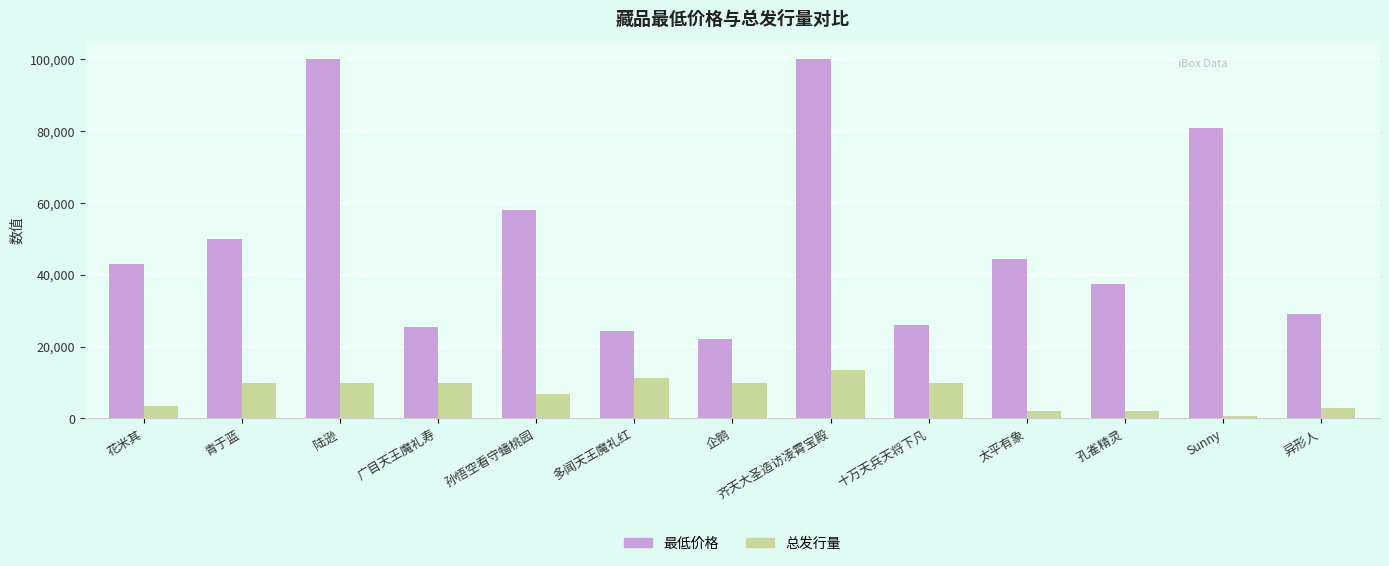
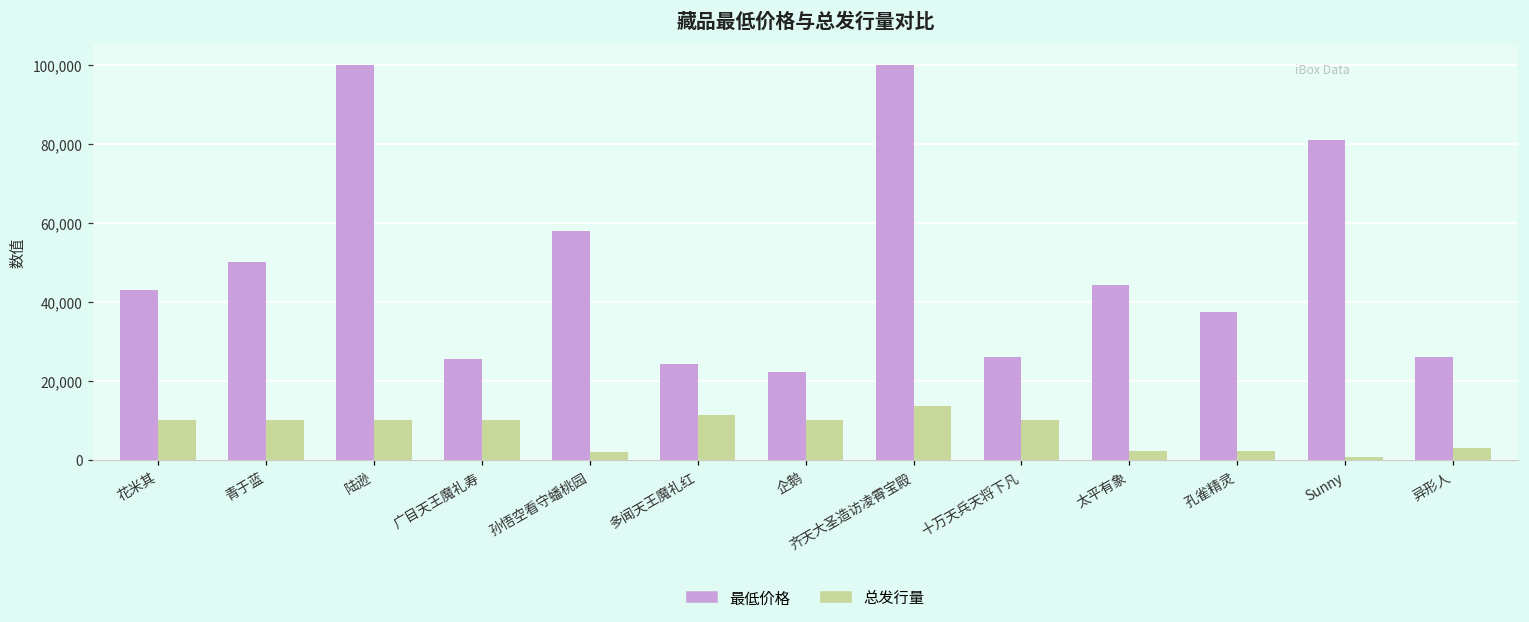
  {
    "最低价格": {
      "花米其": "43,000",
      "青于蓝": "50,000",
      "陆逊": "100,000",
      "广目天王魔礼寿": "26,000",
      "孙悟空看守蟠桃园": "58,000",
      "多闻天王魔礼红": "24,000",
      "企鹅": "22,000",
      "齐天大圣造访凌霄宝殿": "100,000",
      "十万天兵天将下凡": "26,000",
      "太平有象": "44,000",
      "孔雀精灵": "37,000",
      "Sunny": "81,000",
-     "异形人": "29,000"
+     "异形人": "26,000"
    },
    "总发行量": {
-     "花米其": "4,000",
+     "花米其": "10,000",
      "青于蓝": "10,000",
      "陆逊": "10,000",
      "广目天王魔礼寿": "10,000",
-     "孙悟空看守蟠桃园": "7,000",
+     "孙悟空看守蟠桃园": "2,000",
      "多闻天王魔礼红": "11,000",
      "企鹅": "10,000",
      "齐天大圣造访凌霄宝殿": "14,000",
      "十万天兵天将下凡": "10,000",
      "太平有象": "2,000",
      "孔雀精灵": "2,000",
      "Sunny": "1,000",
      "异形人": "3,000"
    }
  }
